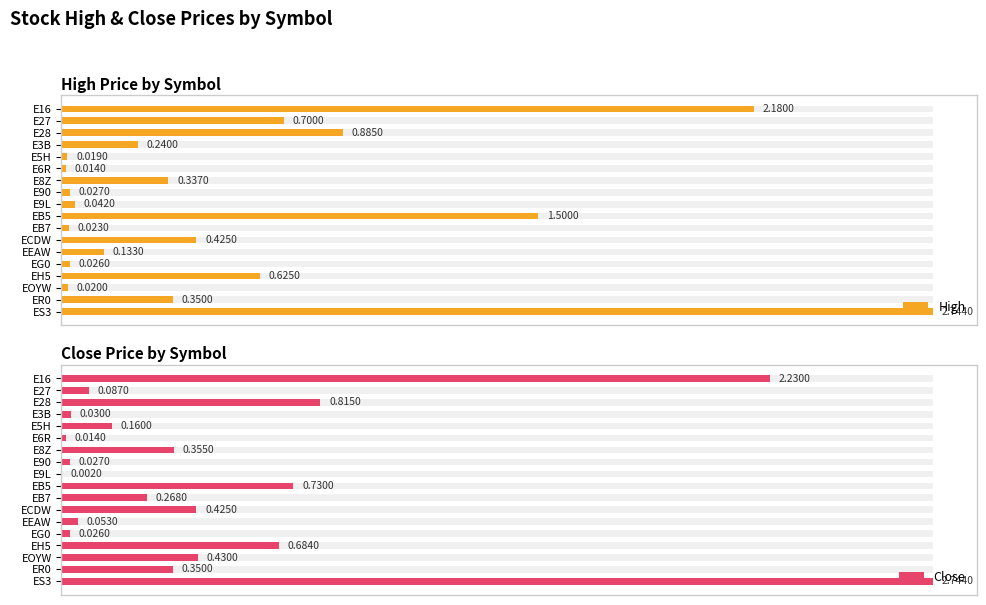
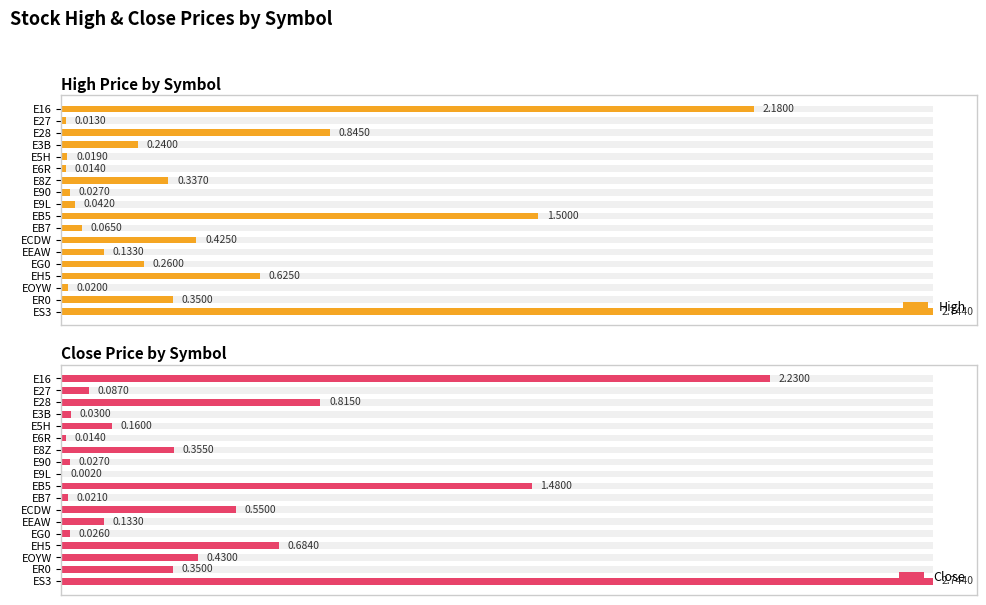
  {
    "High Price by Symbol": {
      "High": {
-       "E27": 0.7000,
-       "E28": 0.8850,
-       "EB7": 0.0230,
-       "EG0": 0.0260,
+       "E27": 0.0130,
+       "E28": 0.8450,
+       "EB7": 0.0650,
+       "EG0": 0.2600,
        "ES3": 2.7440
      }
    },
    "Close Price by Symbol": {
      "Close": {
        "E9L": 0.0020,
-       "EB5": 0.7300,
-       "EB7": 0.2680,
-       "ECDW": 0.4250,
-       "EEAW": 0.0530,
+       "EB5": 1.4800,
+       "EB7": 0.0210,
+       "ECDW": 0.5500,
+       "EEAW": 0.1330,
        "ES3": 2.7440
      }
    }
  }
